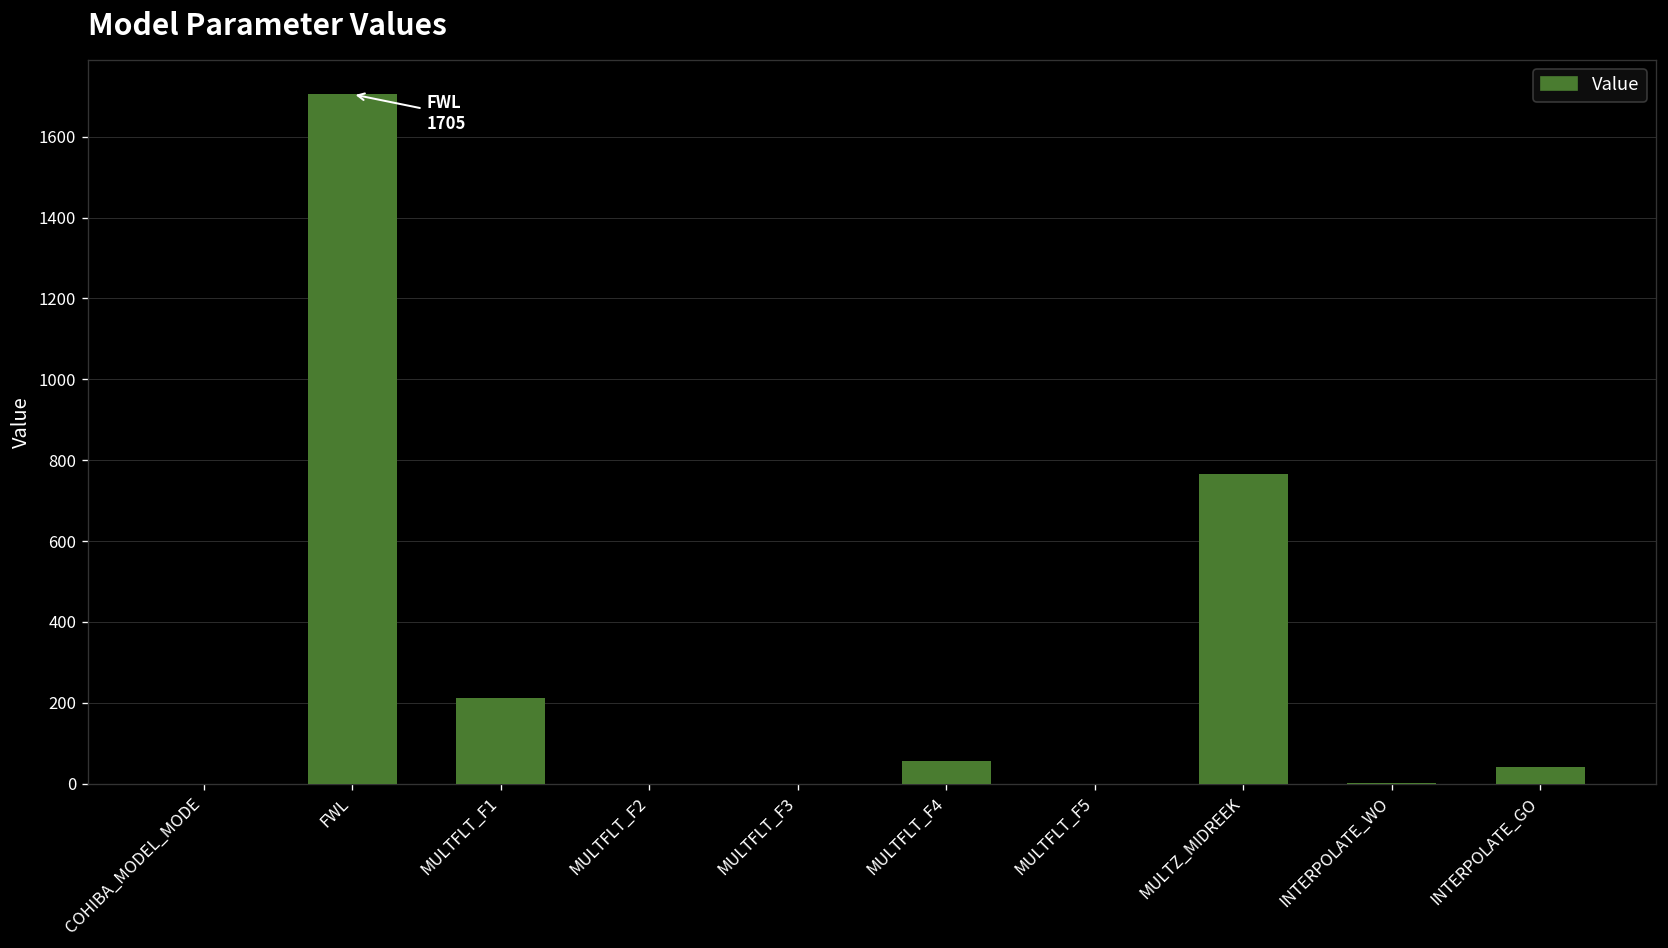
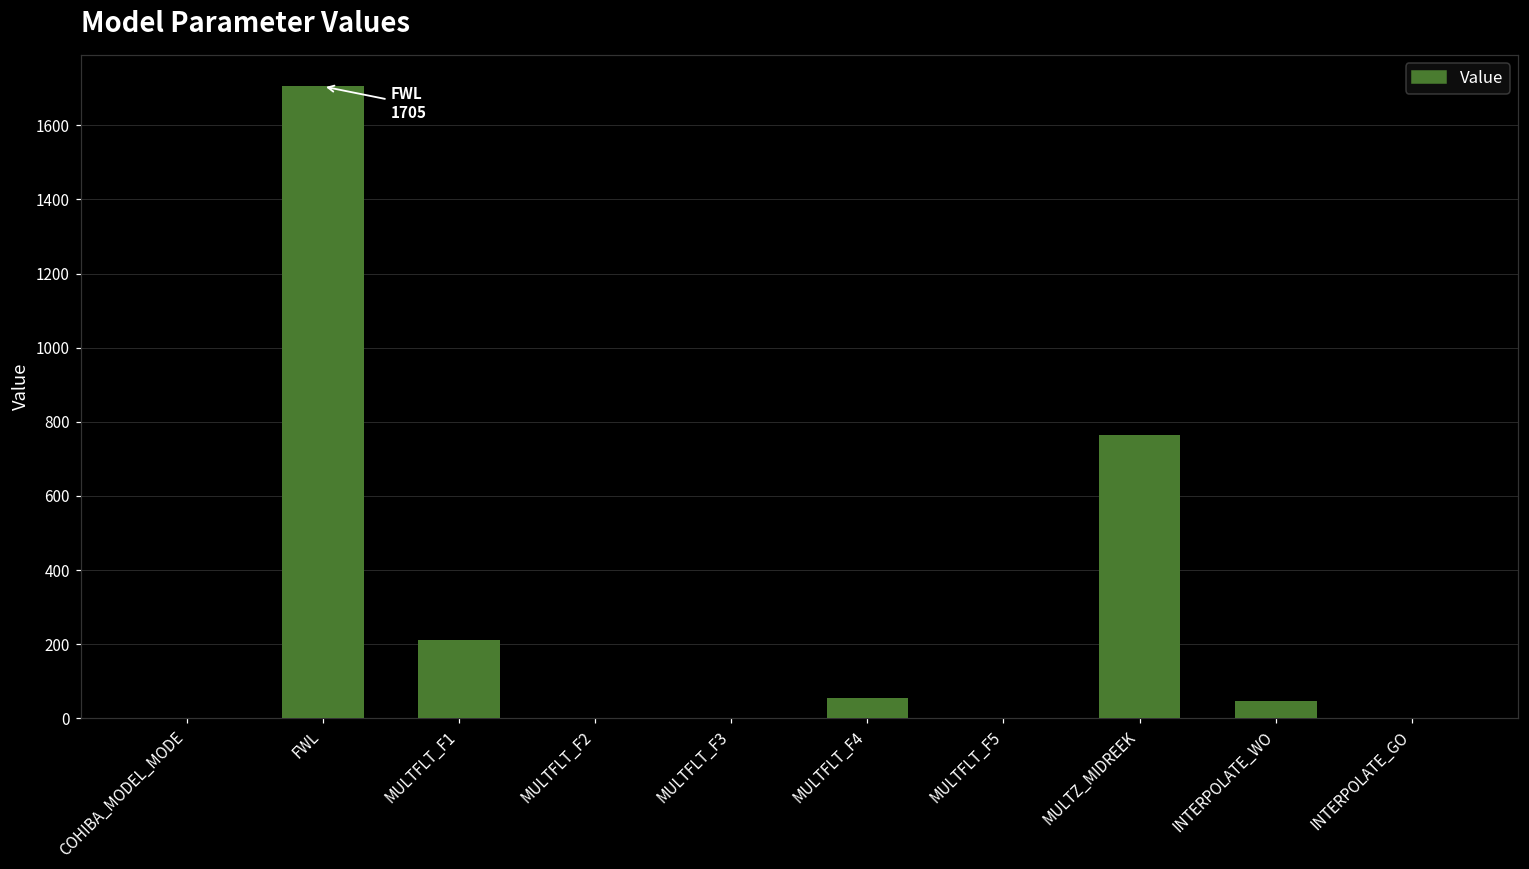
  {
    "COHIBA_MODEL_MODE": 0,
    "MULTFLT_F1": 210,
    "MULTFLT_F4": 60,
    "MULTZ_MIDREEK": 760,
-   "INTERPOLATE_WO": 0,
-   "INTERPOLATE_GO": 40
+   "INTERPOLATE_WO": 50,
+   "INTERPOLATE_GO": 0
  }
